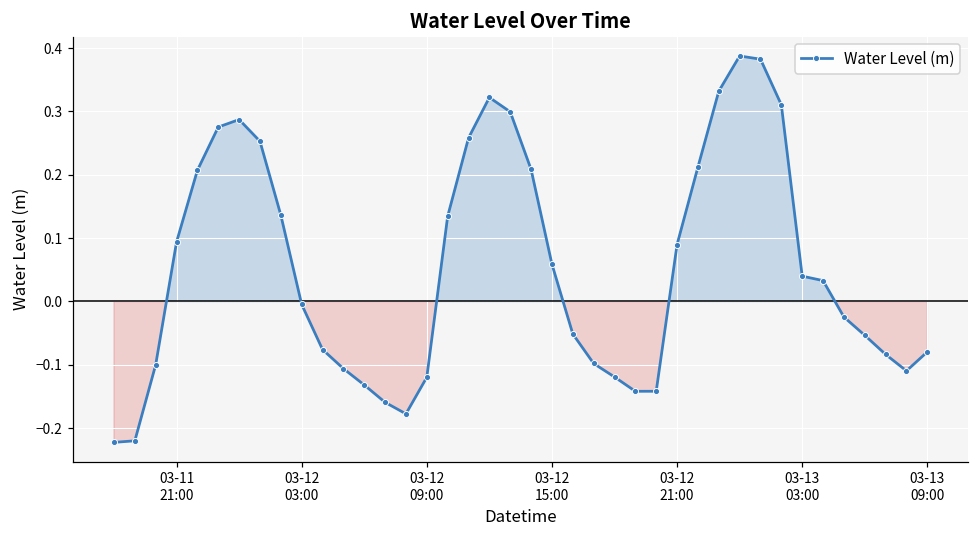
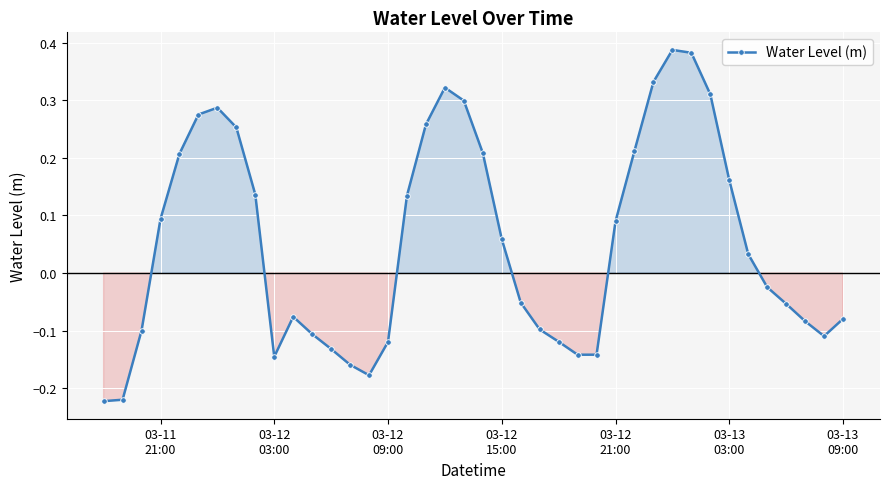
  {
    "03-11 21:00": 0.09,
-   "03-12 03:00": 0.00,
+   "03-12 03:00": -0.15,
    "03-12 09:00": -0.12,
    "03-12 15:00": 0.06,
    "03-12 21:00": 0.09,
-   "03-13 03:00": 0.04,
+   "03-13 03:00": 0.16,
    "03-13 09:00": -0.08
  }
